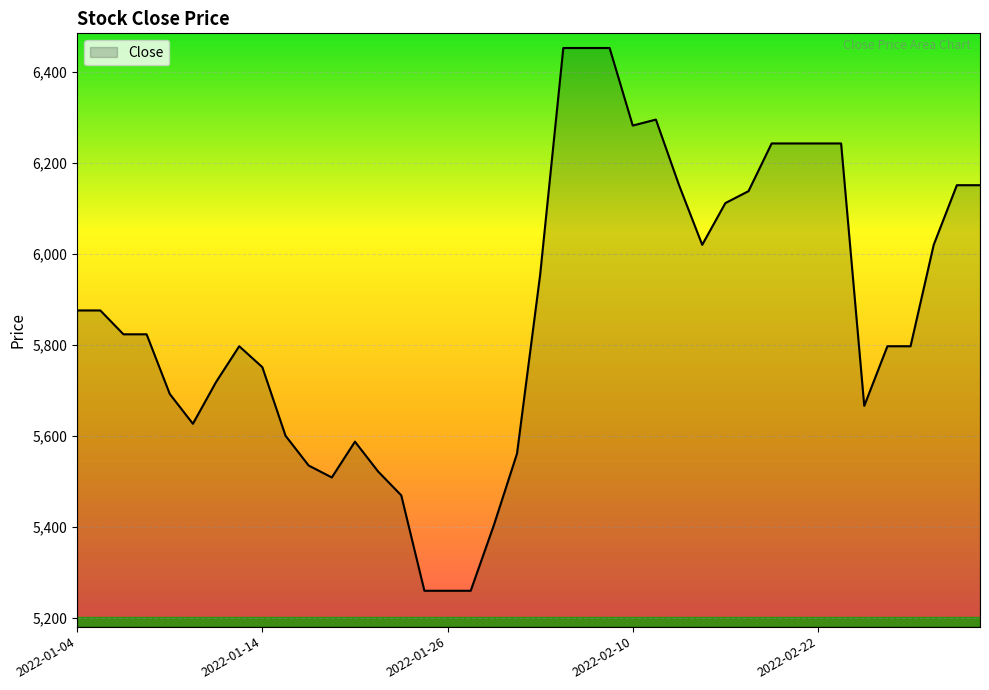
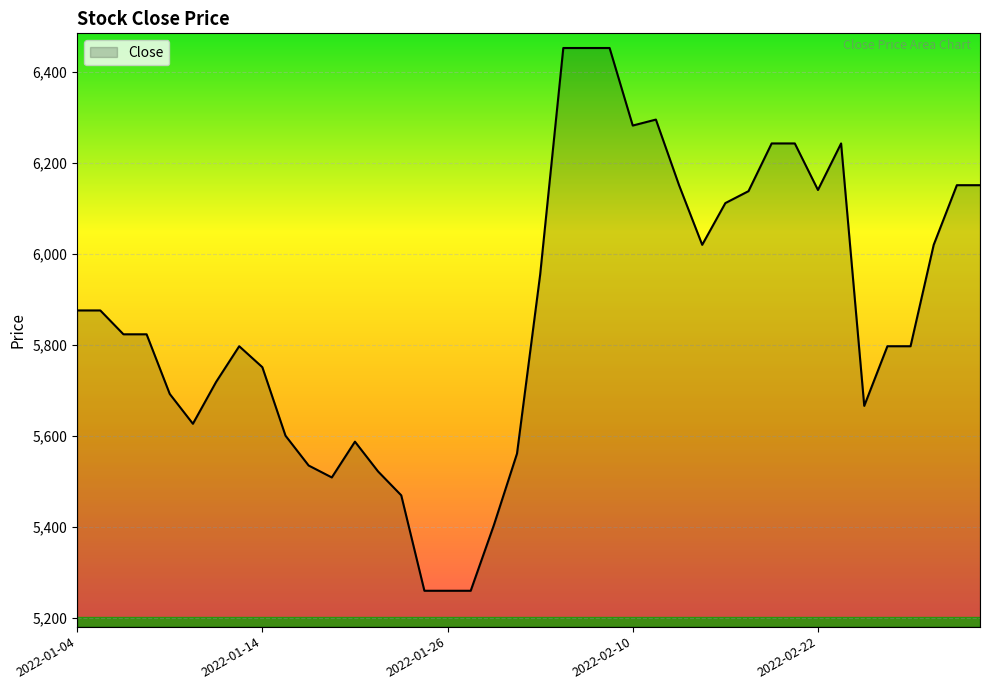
  {
    "2022-01-04": "5,880",
    "2022-01-14": "5,750",
    "2022-01-26": "5,260",
    "2022-02-10": "6,280",
-   "2022-02-22": "6,240"
+   "2022-02-22": "6,140"
  }
